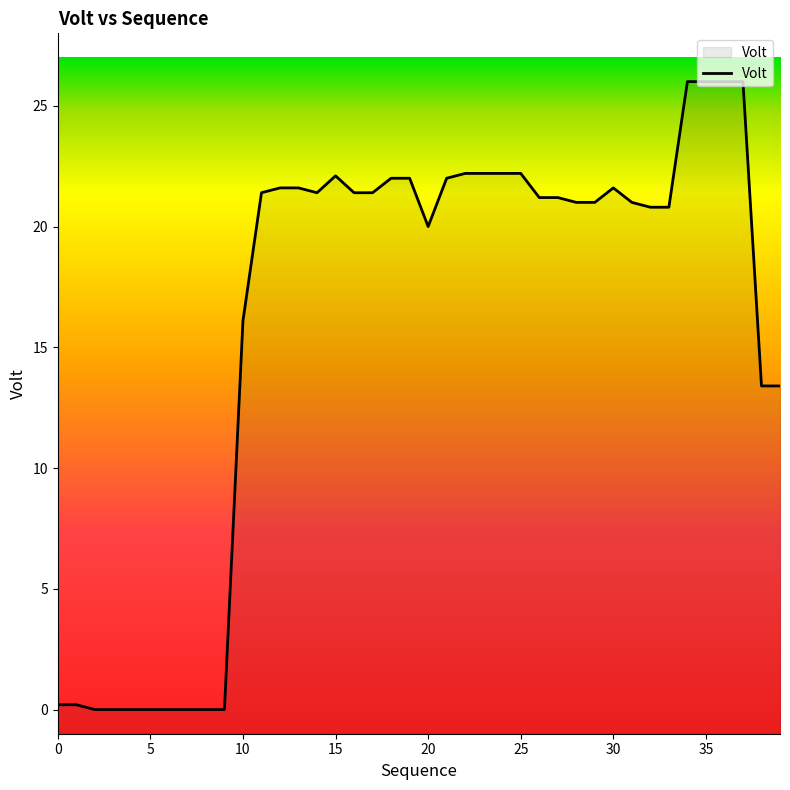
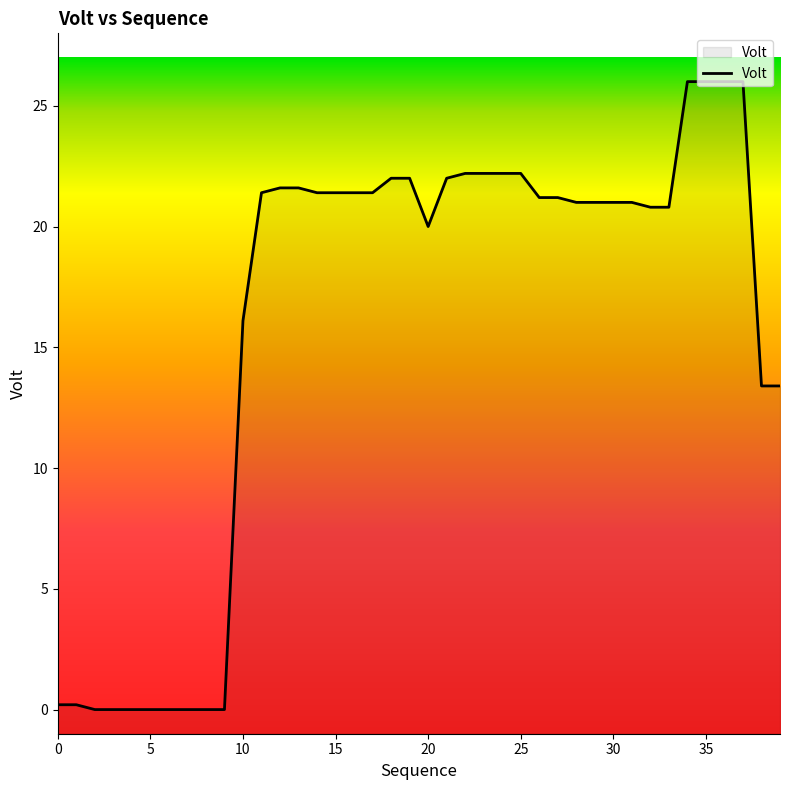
  {
    "0": 0.2,
    "5": 0.0,
    "10": 16.1,
-   "15": 22.1,
+   "15": 21.4,
    "20": 20.0,
    "25": 22.2,
-   "30": 21.6
+   "30": 21.0
  }
